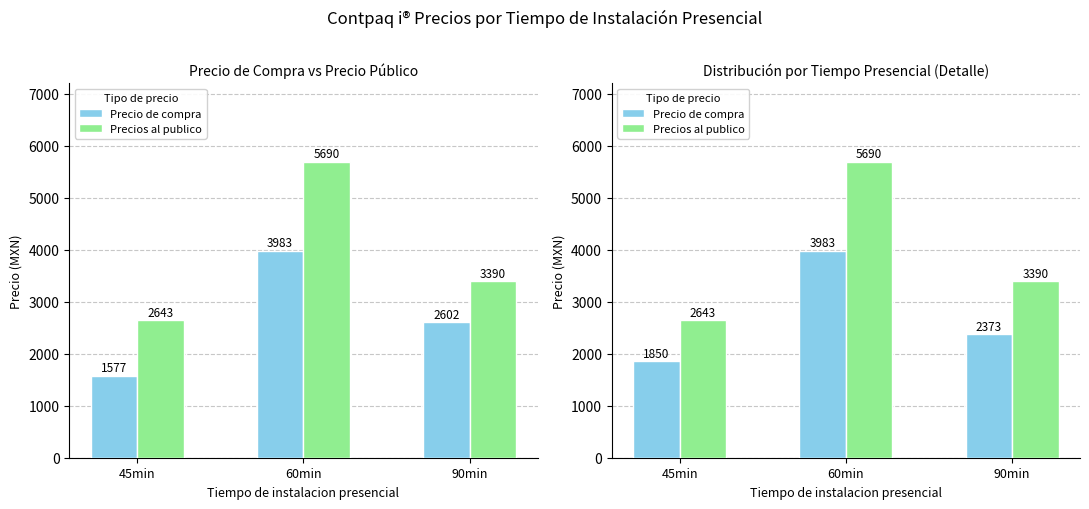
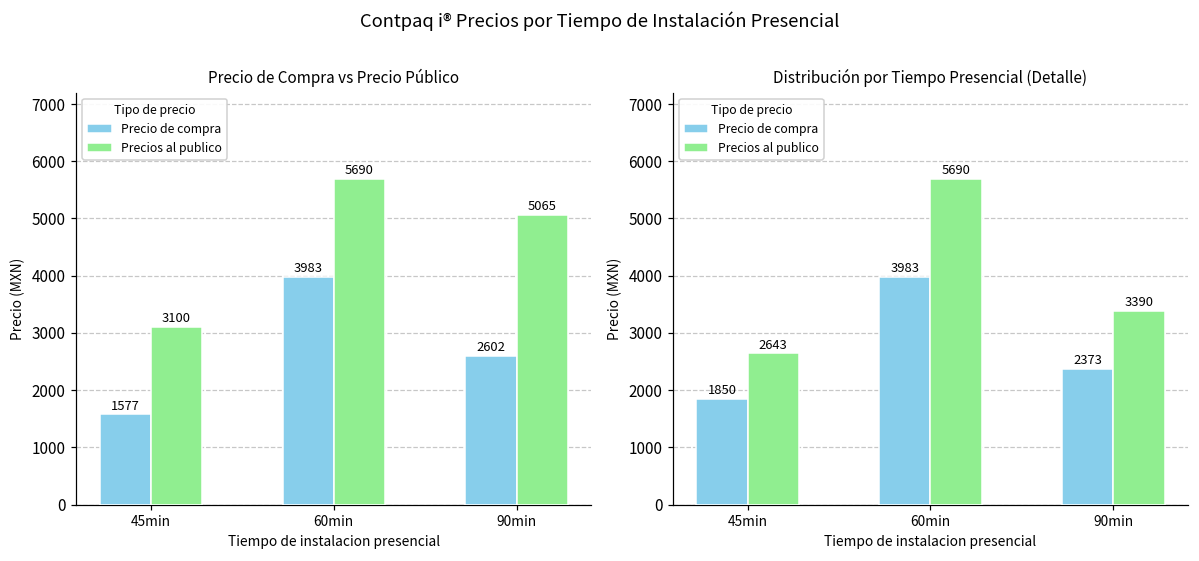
  {
    "Precio de Compra vs Precio Público": {
      "Precio de compra": {
        "45min": 1577,
        "60min": 3983,
        "90min": 2602
      },
      "Precios al publico": {
-       "45min": 2643,
+       "45min": 3100,
        "60min": 5690,
-       "90min": 3390
+       "90min": 5065
      }
    },
    "Distribución por Tiempo Presencial (Detalle)": {
      "Precio de compra": {
        "45min": 1850,
        "60min": 3983,
        "90min": 2373
      },
      "Precios al publico": {
        "45min": 2643,
        "60min": 5690,
        "90min": 3390
      }
    }
  }
